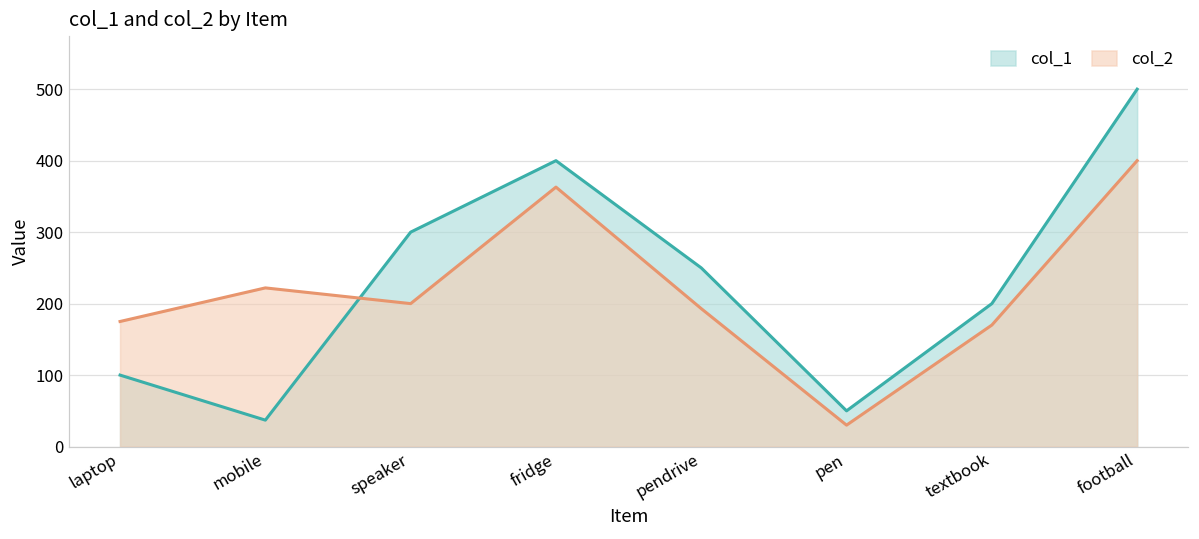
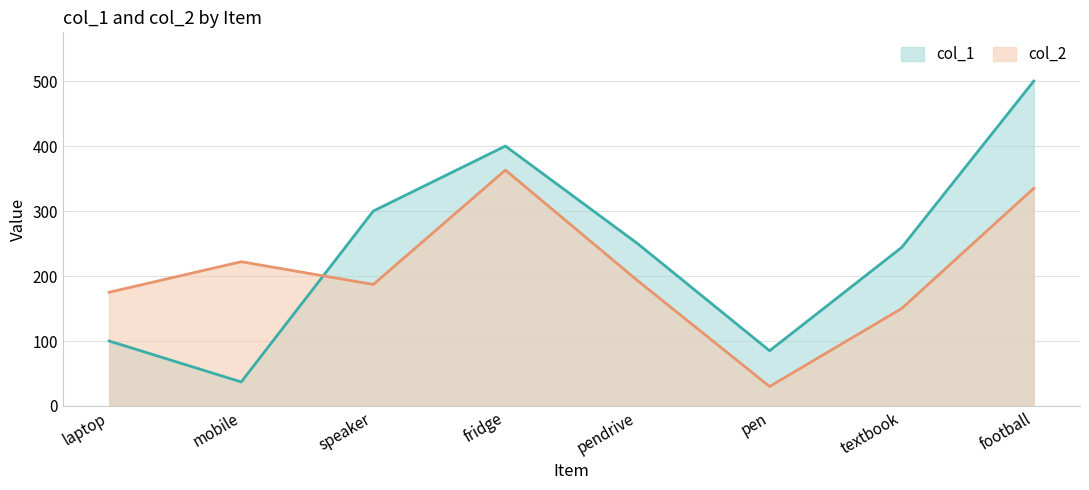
  {
    "col_1": {
      "laptop": 100,
      "mobile": 40,
      "speaker": 300,
      "fridge": 400,
      "pendrive": 250,
-     "pen": 50,
-     "textbook": 200,
+     "pen": 90,
+     "textbook": 240,
      "football": 500
    },
    "col_2": {
      "laptop": 180,
      "mobile": 220,
-     "speaker": 200,
+     "speaker": 190,
      "fridge": 360,
      "pendrive": 190,
      "pen": 30,
-     "textbook": 170,
-     "football": 400
+     "textbook": 150,
+     "football": 340
    }
  }
